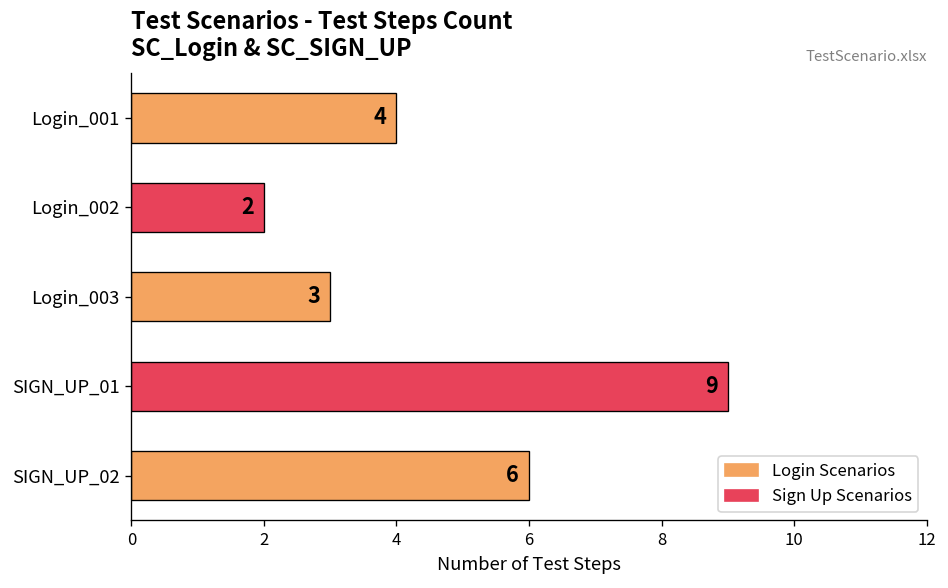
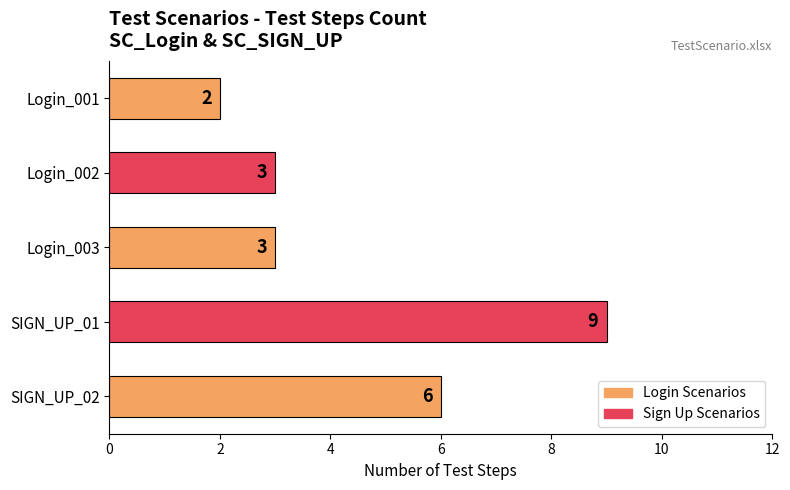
  {
-   "Login_001": 4,
-   "Login_002": 2,
+   "Login_001": 2,
+   "Login_002": 3,
    "Login_003": 3,
    "SIGN_UP_01": 9,
    "SIGN_UP_02": 6
  }
